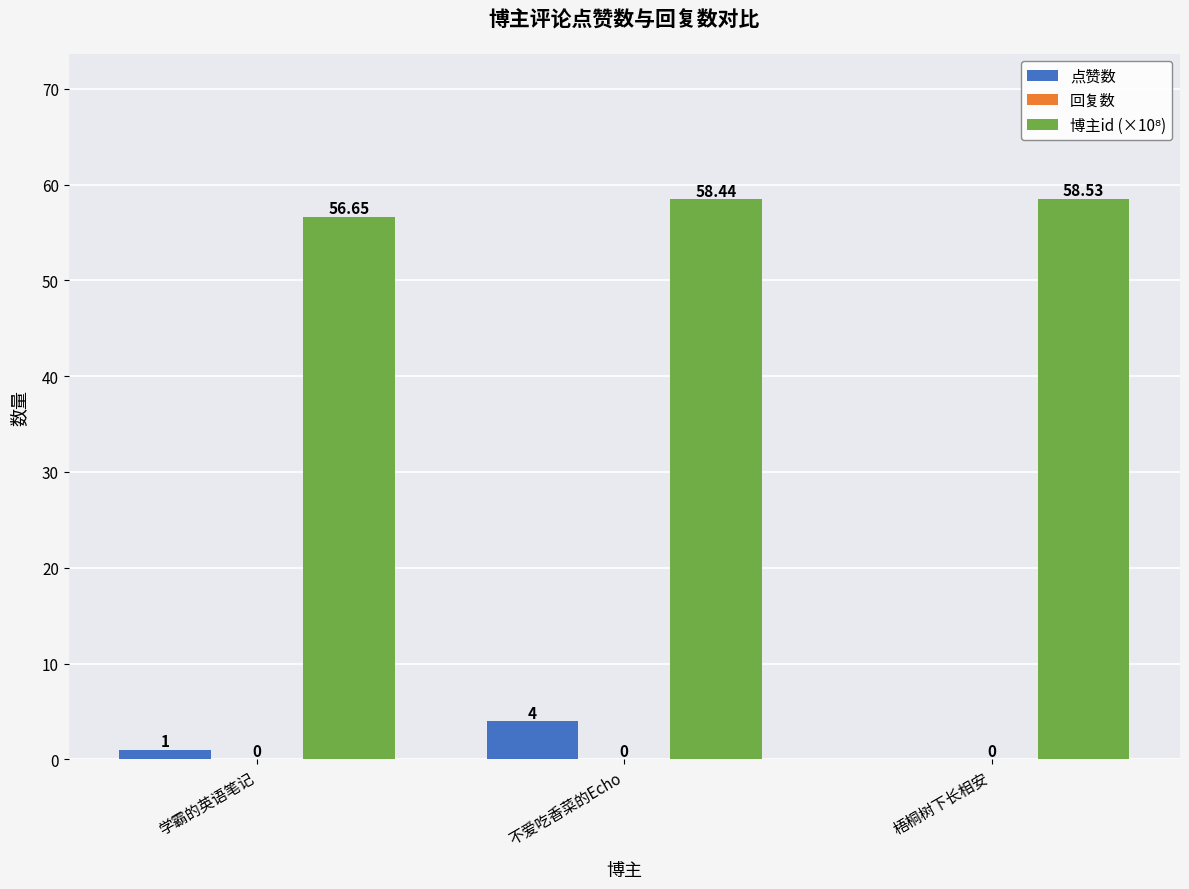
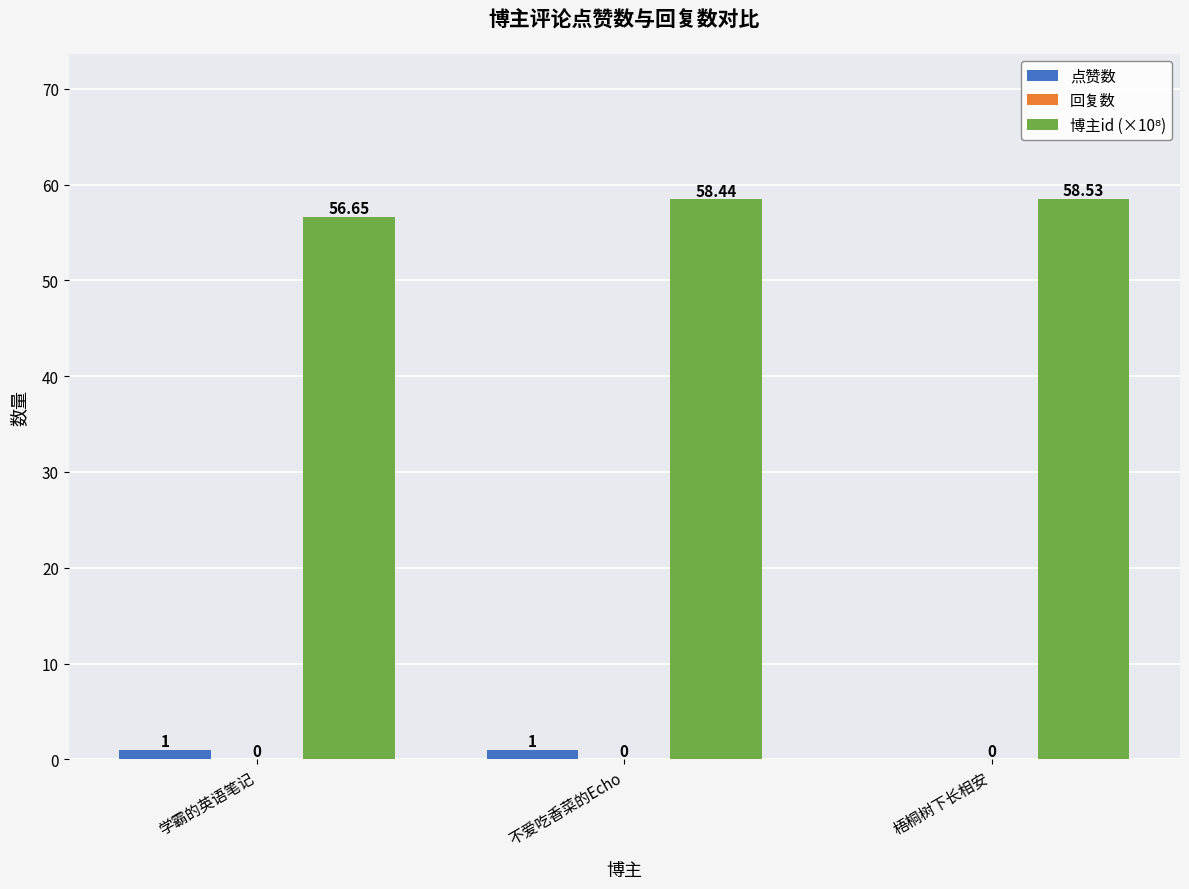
  {
    "点赞数": {
      "学霸的英语笔记": 1,
-     "不爱吃香菜的Echo": 4
+     "不爱吃香菜的Echo": 1
    },
    "回复数": {
      "学霸的英语笔记": 0,
      "不爱吃香菜的Echo": 0,
      "梧桐树下长相安": 0
    },
    "博主id (×10⁸)": {
      "学霸的英语笔记": 56.65,
      "不爱吃香菜的Echo": 58.44,
      "梧桐树下长相安": 58.53
    }
  }
